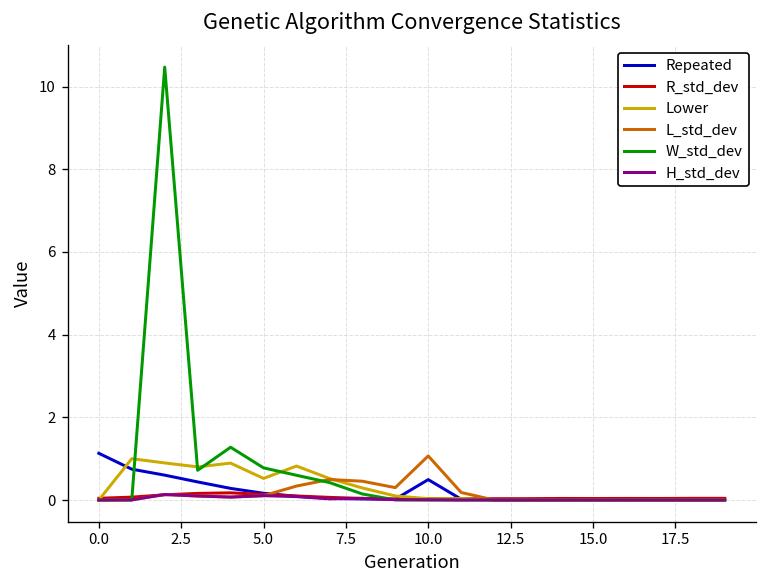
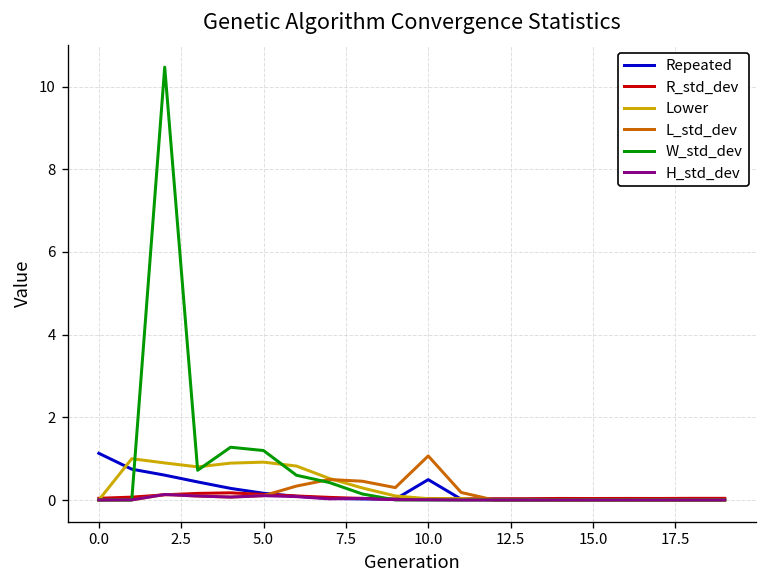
  {
    "Repeated": {
      "0.0": 1.1,
      "10.0": 0.5
    },
    "Lower": {
-     "5.0": 0.5
+     "5.0": 0.9
    },
    "L_std_dev": {
      "10.0": 1.1
    },
    "W_std_dev": {
-     "5.0": 0.8
+     "5.0": 1.2
    }
  }
